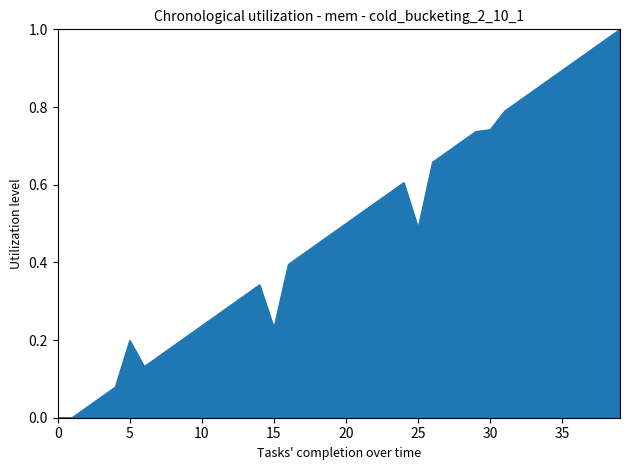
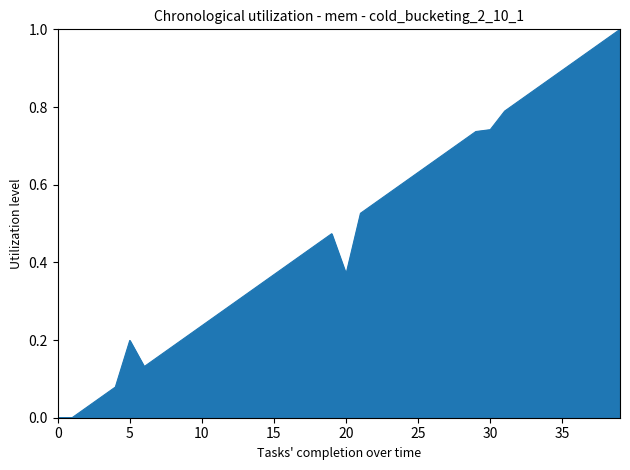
  {
    "0": 0.00,
    "5": 0.20,
    "10": 0.24,
-   "15": 0.23,
-   "20": 0.50,
-   "25": 0.49,
+   "15": 0.37,
+   "20": 0.37,
+   "25": 0.63,
    "30": 0.74,
    "35": 0.89
  }
